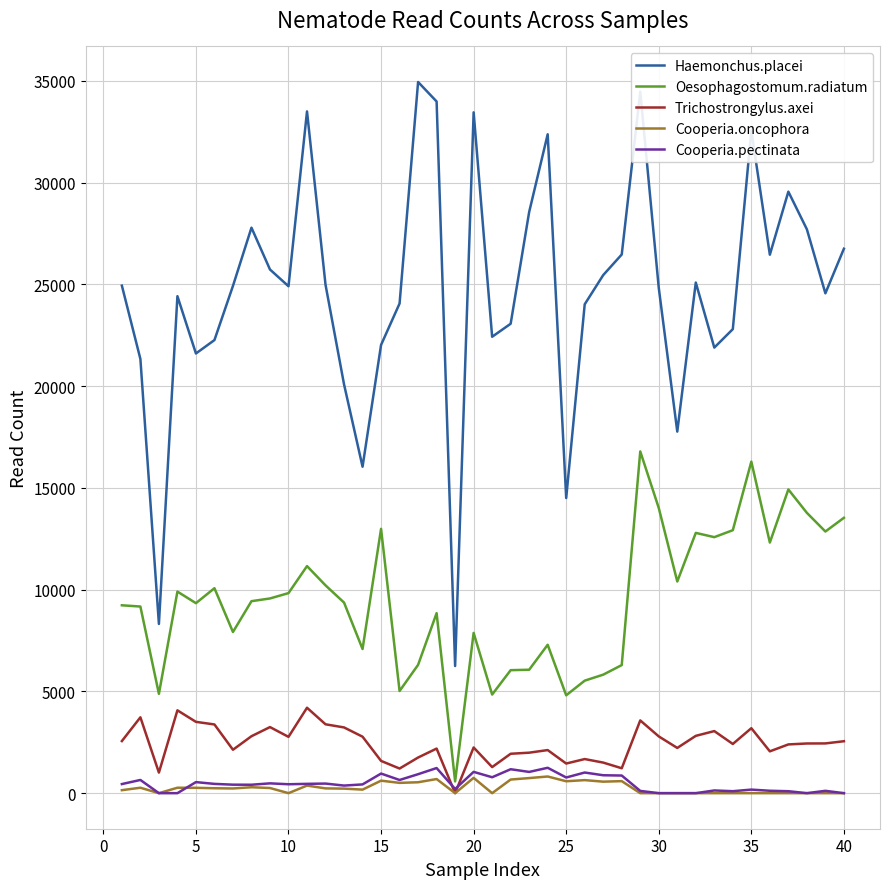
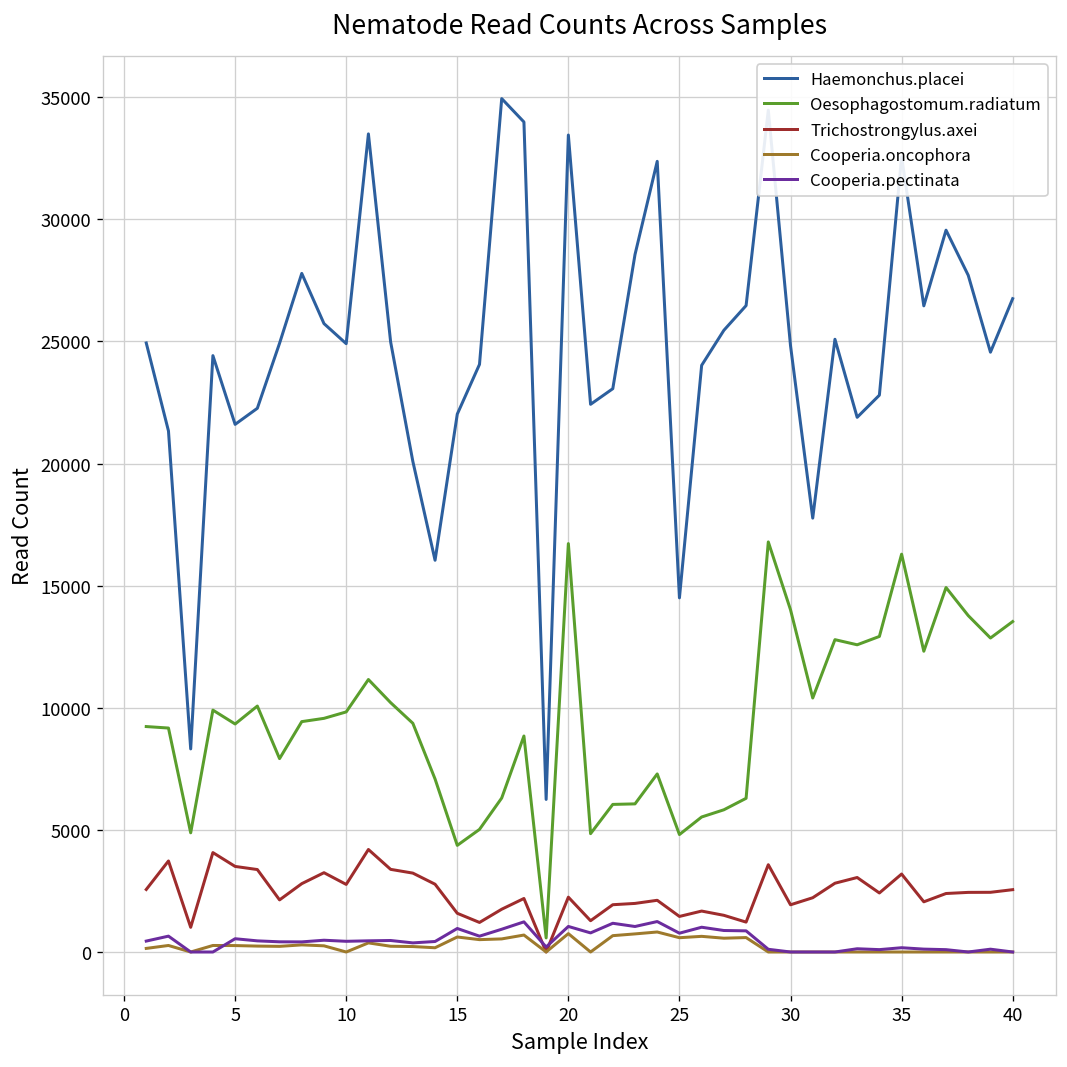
  {
    "Haemonchus.placei": {
      "5": 21600,
      "10": 24900,
      "15": 22000,
      "20": 33500,
      "25": 14500,
      "30": 24800,
      "40": 26800
    },
    "Oesophagostomum.radiatum": {
      "5": 9300,
      "10": 9800,
-     "15": 13000,
-     "20": 7900,
+     "15": 4400,
+     "20": 16700,
      "25": 4800,
      "30": 14000,
      "35": 16300,
      "40": 13500
    },
    "Trichostrongylus.axei": {
      "5": 3500,
      "10": 2800,
      "15": 1600,
      "20": 2200,
      "25": 1500,
-     "30": 2800,
+     "30": 1900,
      "35": 3200,
      "40": 2600
    },
    "Cooperia.oncophora": {
      "5": 300,
      "10": 0,
      "15": 600,
      "20": 800,
      "25": 600,
      "35": 0
    },
    "Cooperia.pectinata": {
      "5": 500,
      "10": 400,
      "15": 1000,
      "20": 1000,
      "25": 800,
      "35": 200
    }
  }
